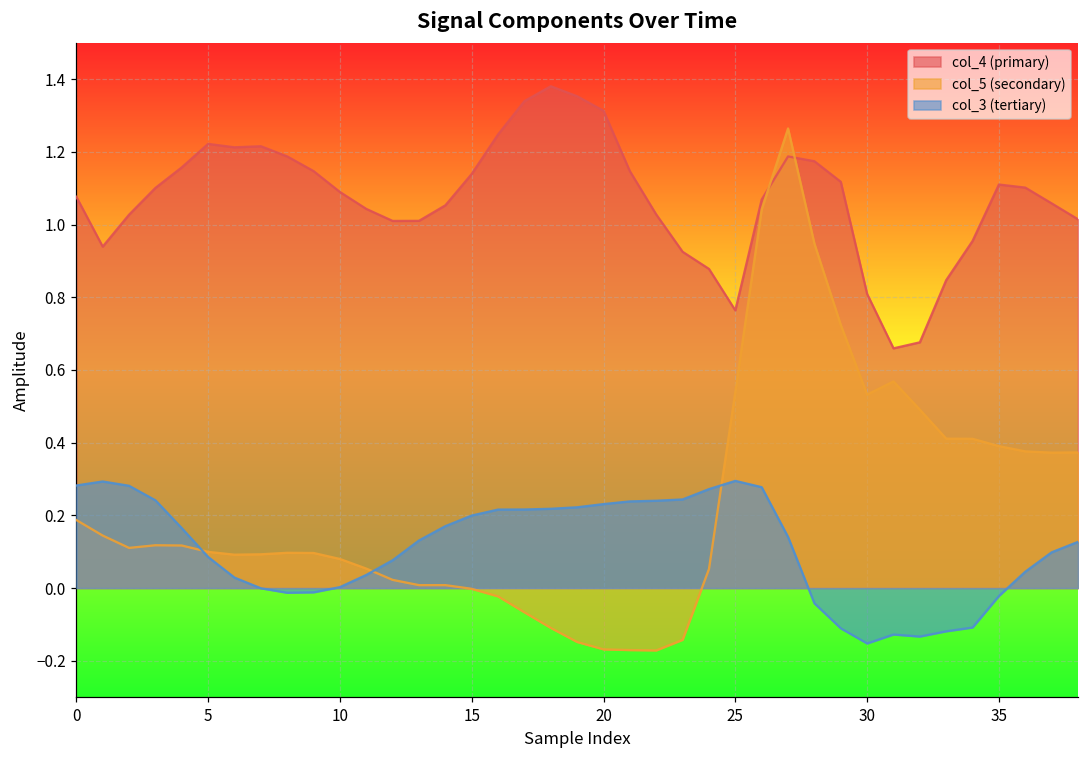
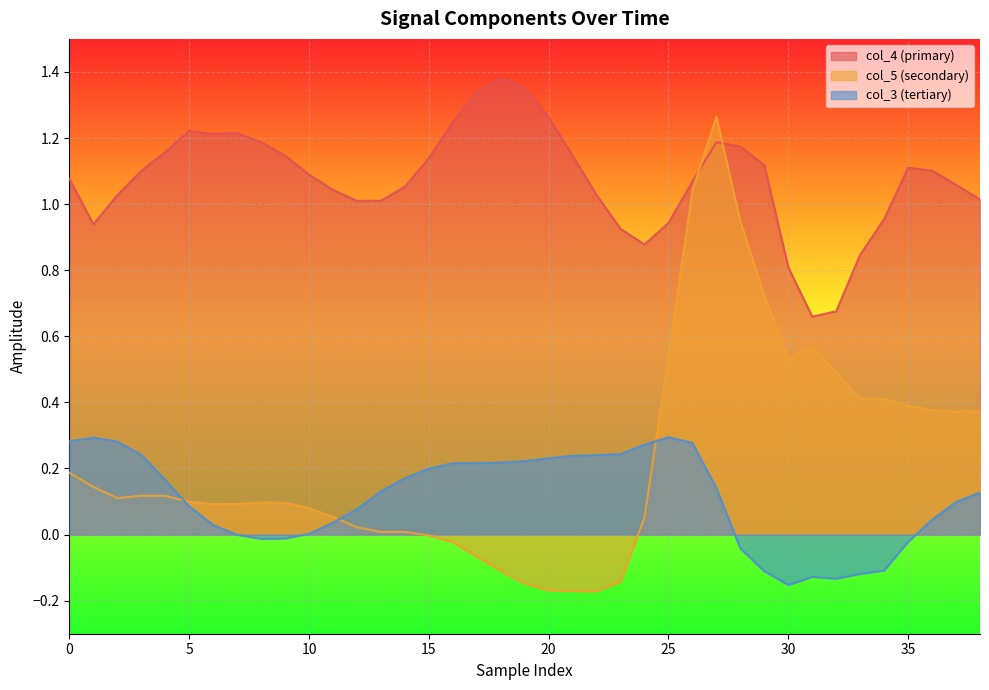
  {
    "col_4 (primary)": {
      "0": 1.08,
      "5": 1.22,
      "10": 1.09,
      "15": 1.14,
-     "20": 1.31,
-     "25": 0.76,
+     "20": 1.26,
+     "25": 0.94,
      "30": 0.81,
      "35": 1.11
    }
  }
